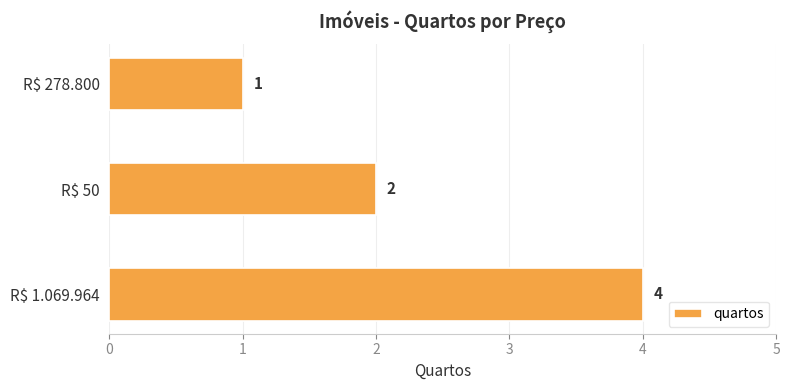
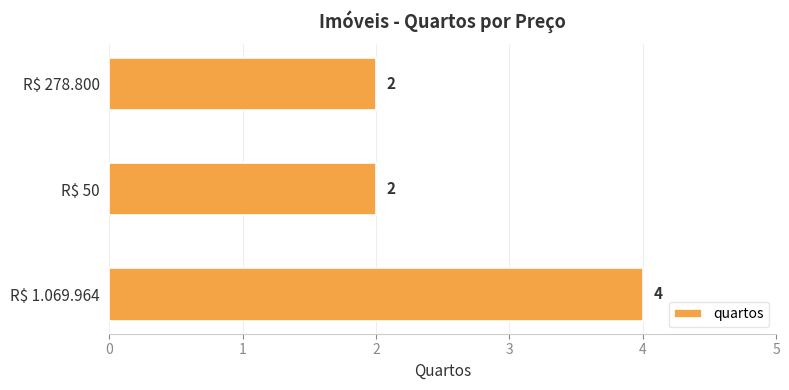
  {
-   "R$ 278.800": 1,
+   "R$ 278.800": 2,
    "R$ 50": 2,
    "R$ 1.069.964": 4
  }
